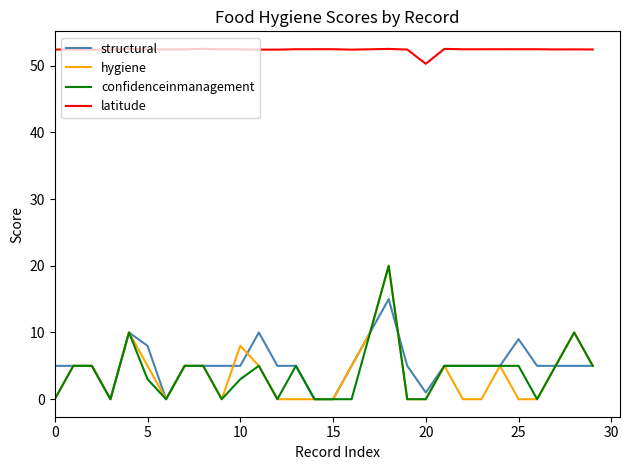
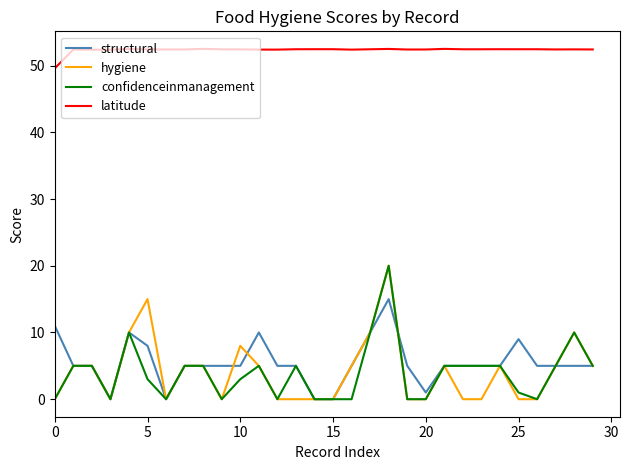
  {
    "structural": {
-     "0": 5,
+     "0": 11,
      "5": 8,
      "10": 5,
      "20": 1,
      "25": 9
    },
    "hygiene": {
-     "5": 5,
+     "5": 15,
      "10": 8,
      "25": 0
    },
    "confidenceinmanagement": {
      "5": 3,
      "10": 3,
-     "25": 5
+     "25": 1
    },
    "latitude": {
-     "0": 52,
+     "0": 50,
      "15": 52,
-     "20": 50,
+     "20": 52,
      "25": 52
    }
  }
